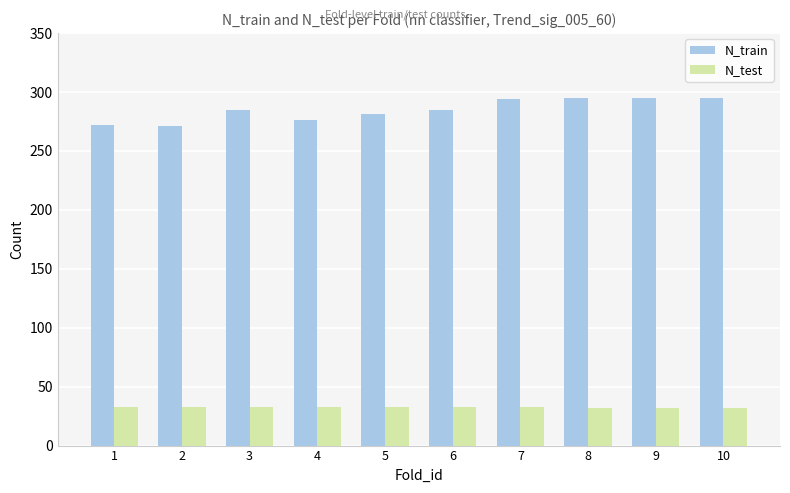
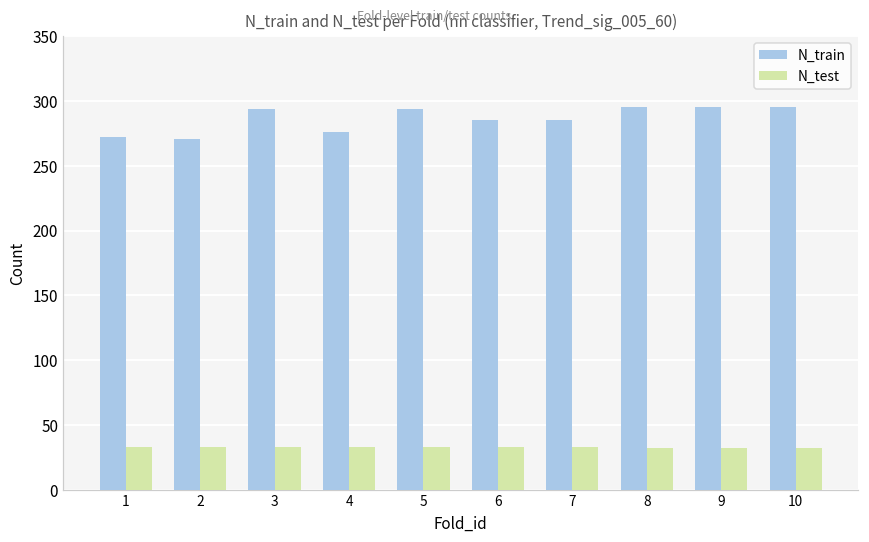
  {
    "N_train": {
      "1": 272,
      "2": 271,
-     "3": 285,
+     "3": 294,
      "4": 276,
-     "5": 281,
+     "5": 294,
      "6": 285,
-     "7": 294,
+     "7": 285,
      "8": 295,
      "9": 295,
      "10": 295
    },
    "N_test": {
      "1": 33,
      "2": 33,
      "3": 33,
      "4": 33,
      "5": 33,
      "6": 33,
      "7": 33,
      "8": 32,
      "9": 32,
      "10": 32
    }
  }
